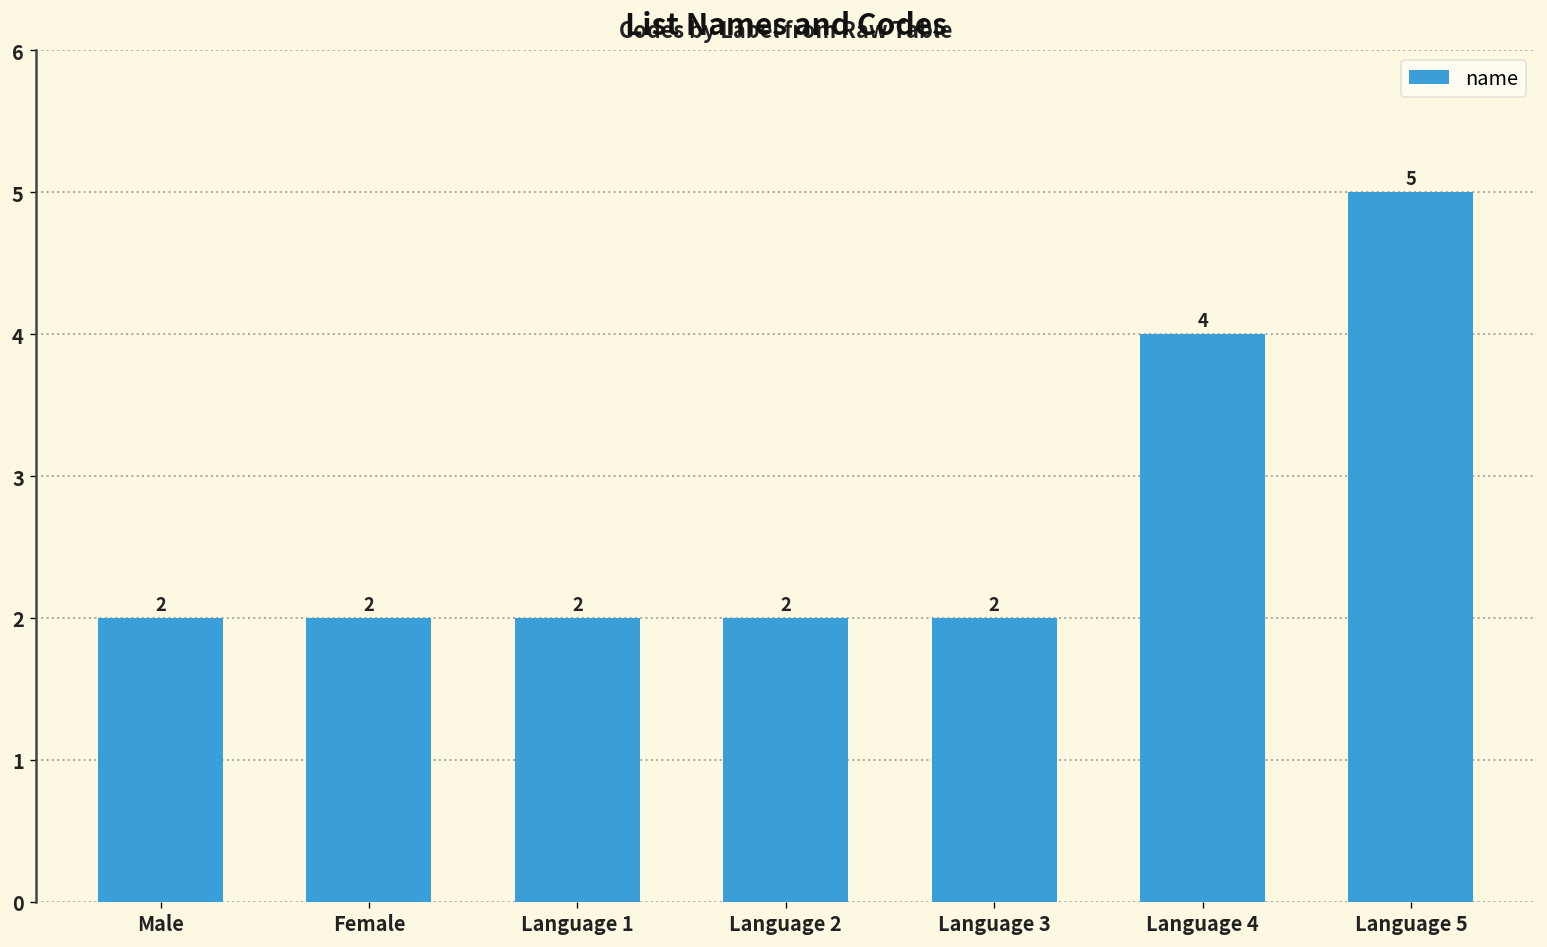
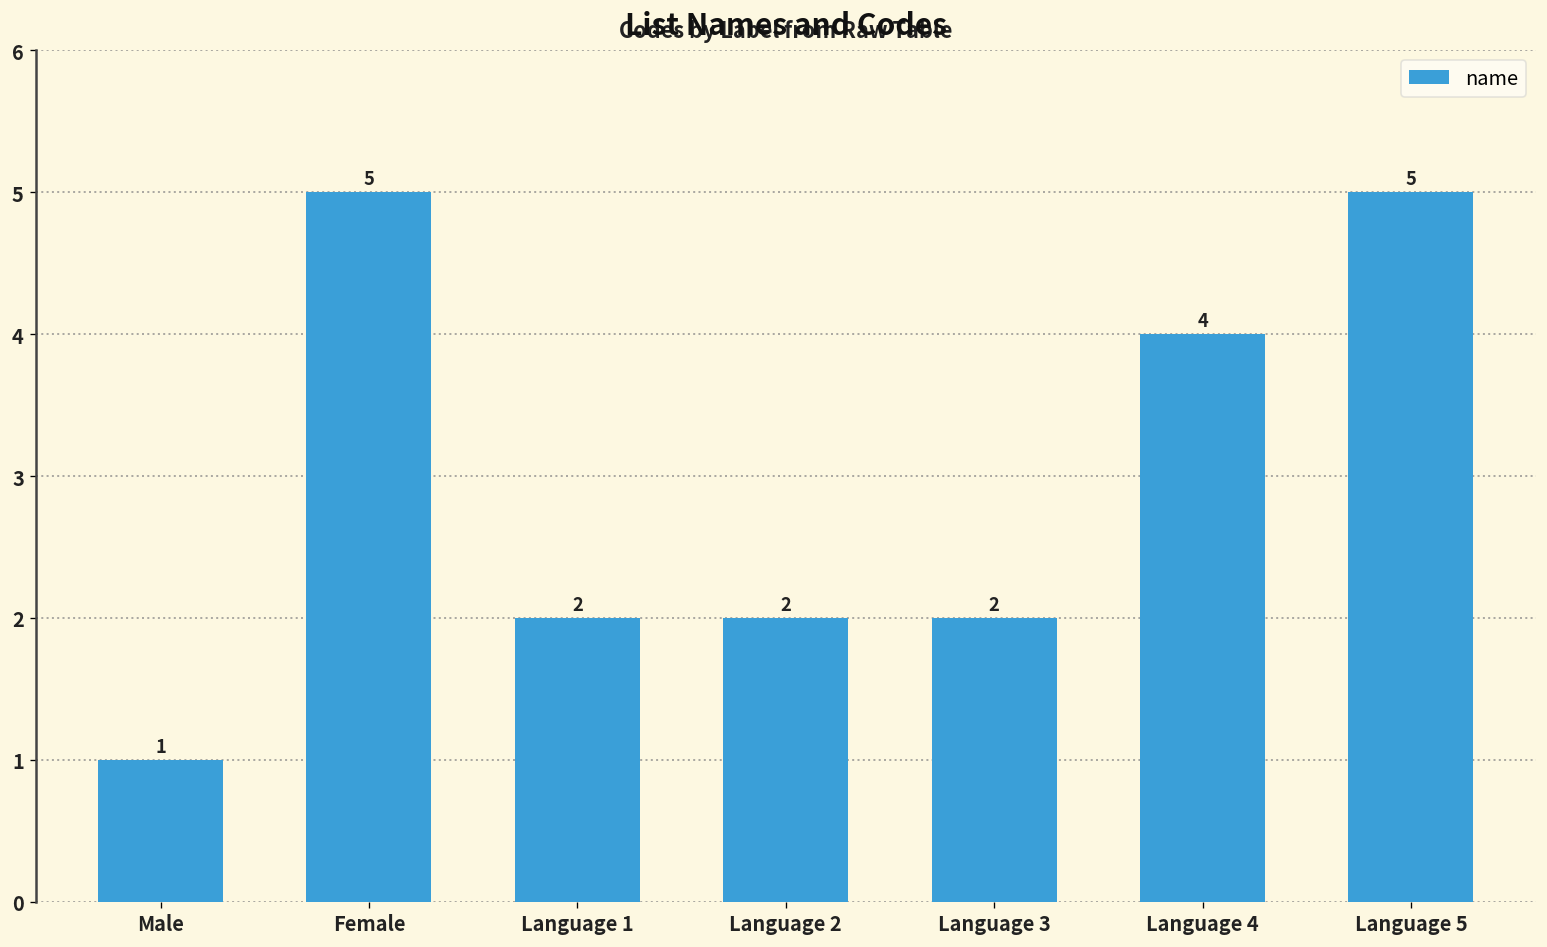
  {
-   "Male": 2,
-   "Female": 2,
+   "Male": 1,
+   "Female": 5,
    "Language 1": 2,
    "Language 2": 2,
    "Language 3": 2,
    "Language 4": 4,
    "Language 5": 5
  }
